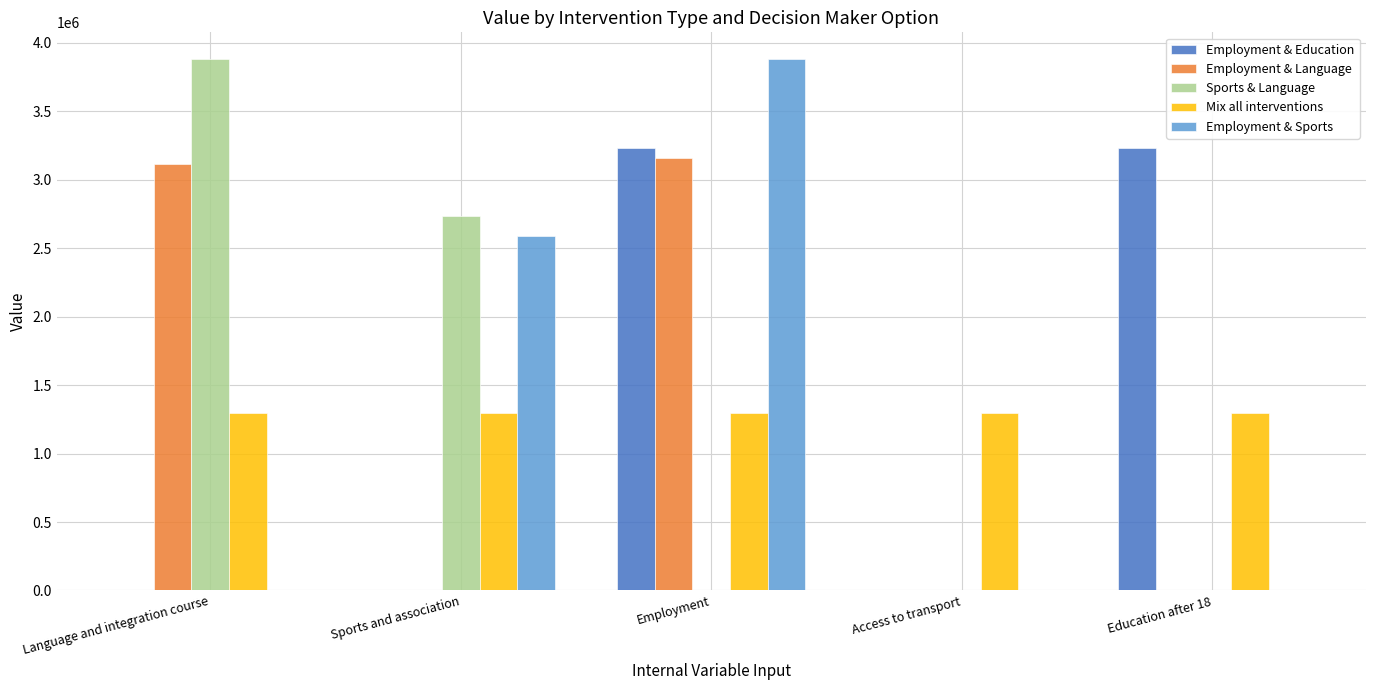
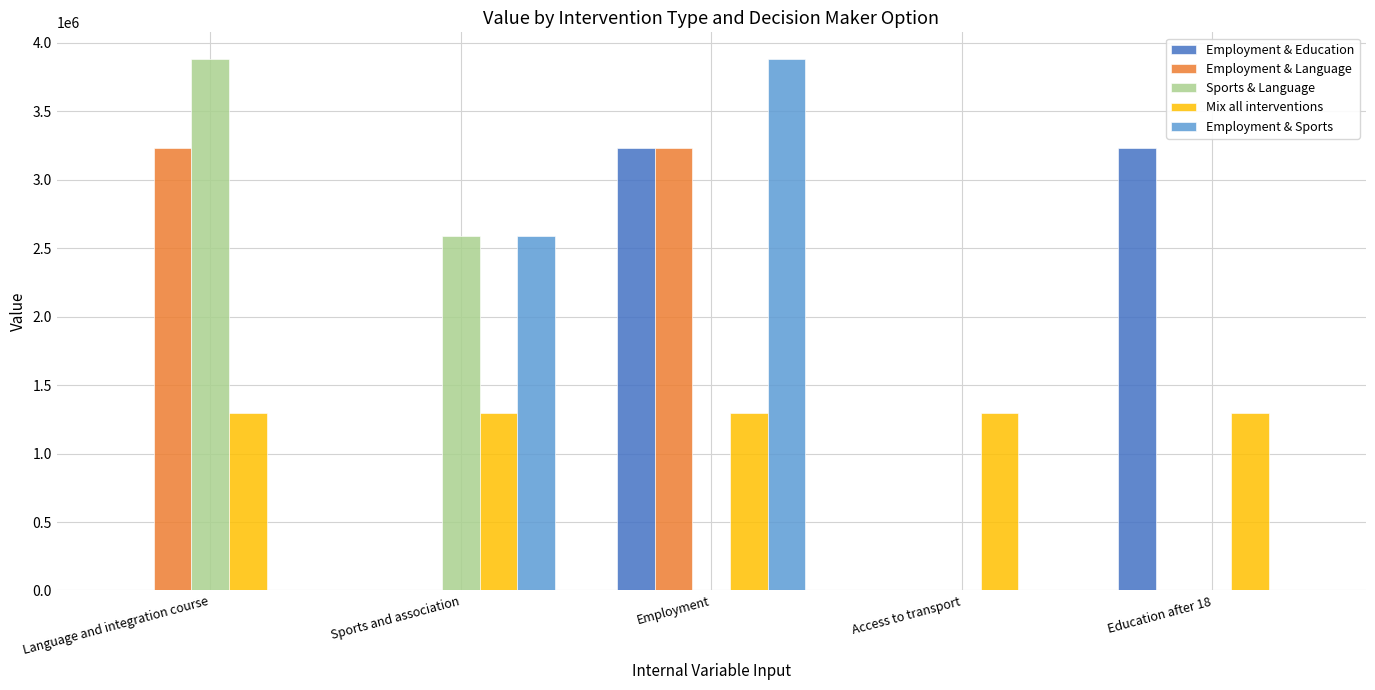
  {
    "Employment & Language": {
-     "Language and integration course": 3110000,
+     "Language and integration course": 3230000,
      "Sports and association": 0,
-     "Employment": 3160000,
+     "Employment": 3230000,
      "Access to transport": 0,
      "Education after 18": 0
    },
    "Sports & Language": {
      "Language and integration course": 3880000,
-     "Sports and association": 2730000,
+     "Sports and association": 2590000,
      "Employment": 0,
      "Access to transport": 0,
      "Education after 18": 0
    },
    "Mix all interventions": {
      "Language and integration course": 1290000,
      "Sports and association": 1290000,
      "Employment": 1290000,
      "Access to transport": 1290000,
      "Education after 18": 1290000
    }
  }
